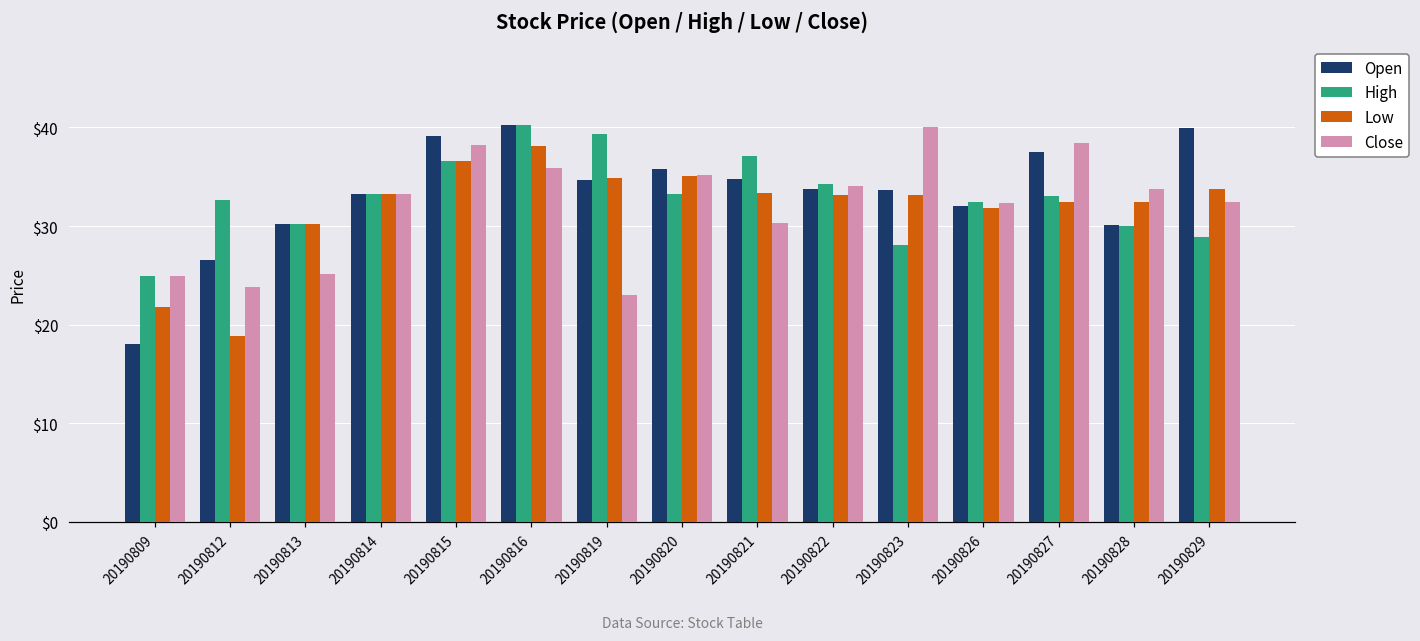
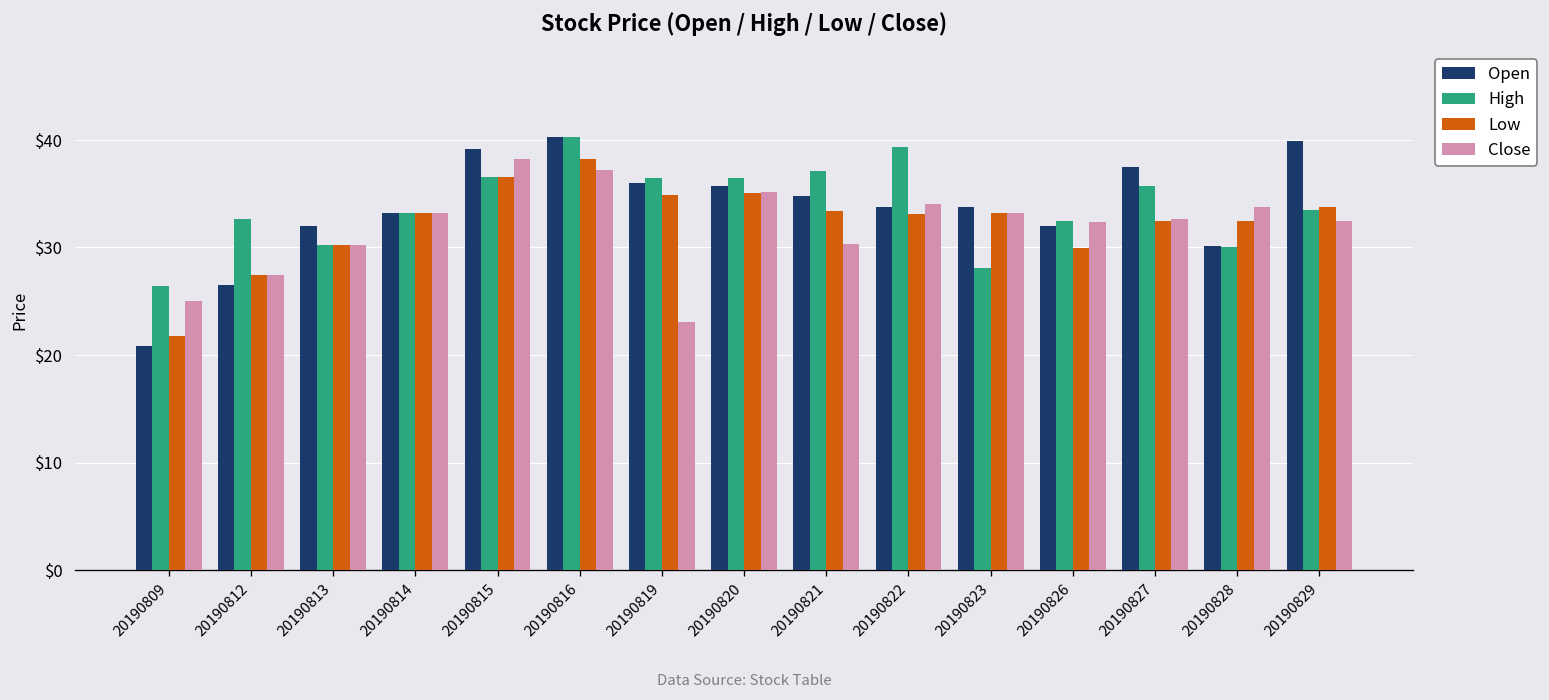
  {
    "Open": {
-     "20190809": "$18",
+     "20190809": "$21",
      "20190812": "$27",
-     "20190813": "$30",
+     "20190813": "$32",
      "20190814": "$33",
      "20190815": "$39",
      "20190816": "$40",
-     "20190819": "$35",
+     "20190819": "$36",
      "20190820": "$36",
      "20190821": "$35",
      "20190822": "$34",
      "20190823": "$34",
      "20190826": "$32",
      "20190827": "$37",
      "20190828": "$30",
      "20190829": "$40"
    },
    "High": {
-     "20190809": "$25",
+     "20190809": "$26",
      "20190812": "$33",
      "20190813": "$30",
      "20190814": "$33",
      "20190815": "$37",
      "20190816": "$40",
-     "20190819": "$39",
-     "20190820": "$33",
+     "20190819": "$36",
+     "20190820": "$36",
      "20190821": "$37",
-     "20190822": "$34",
+     "20190822": "$39",
      "20190823": "$28",
      "20190826": "$32",
-     "20190827": "$33",
+     "20190827": "$36",
      "20190828": "$30",
-     "20190829": "$29"
+     "20190829": "$34"
    },
    "Low": {
      "20190809": "$22",
-     "20190812": "$19",
+     "20190812": "$27",
      "20190813": "$30",
      "20190814": "$33",
      "20190815": "$37",
      "20190816": "$38",
      "20190819": "$35",
      "20190820": "$35",
      "20190821": "$33",
      "20190822": "$33",
      "20190823": "$33",
-     "20190826": "$32",
+     "20190826": "$30",
      "20190827": "$32",
      "20190828": "$32",
      "20190829": "$34"
    },
    "Close": {
      "20190809": "$25",
-     "20190812": "$24",
-     "20190813": "$25",
+     "20190812": "$27",
+     "20190813": "$30",
      "20190814": "$33",
      "20190815": "$38",
-     "20190816": "$36",
+     "20190816": "$37",
      "20190819": "$23",
      "20190820": "$35",
      "20190821": "$30",
      "20190822": "$34",
-     "20190823": "$40",
+     "20190823": "$33",
      "20190826": "$32",
-     "20190827": "$38",
+     "20190827": "$33",
      "20190828": "$34",
      "20190829": "$32"
    }
  }
